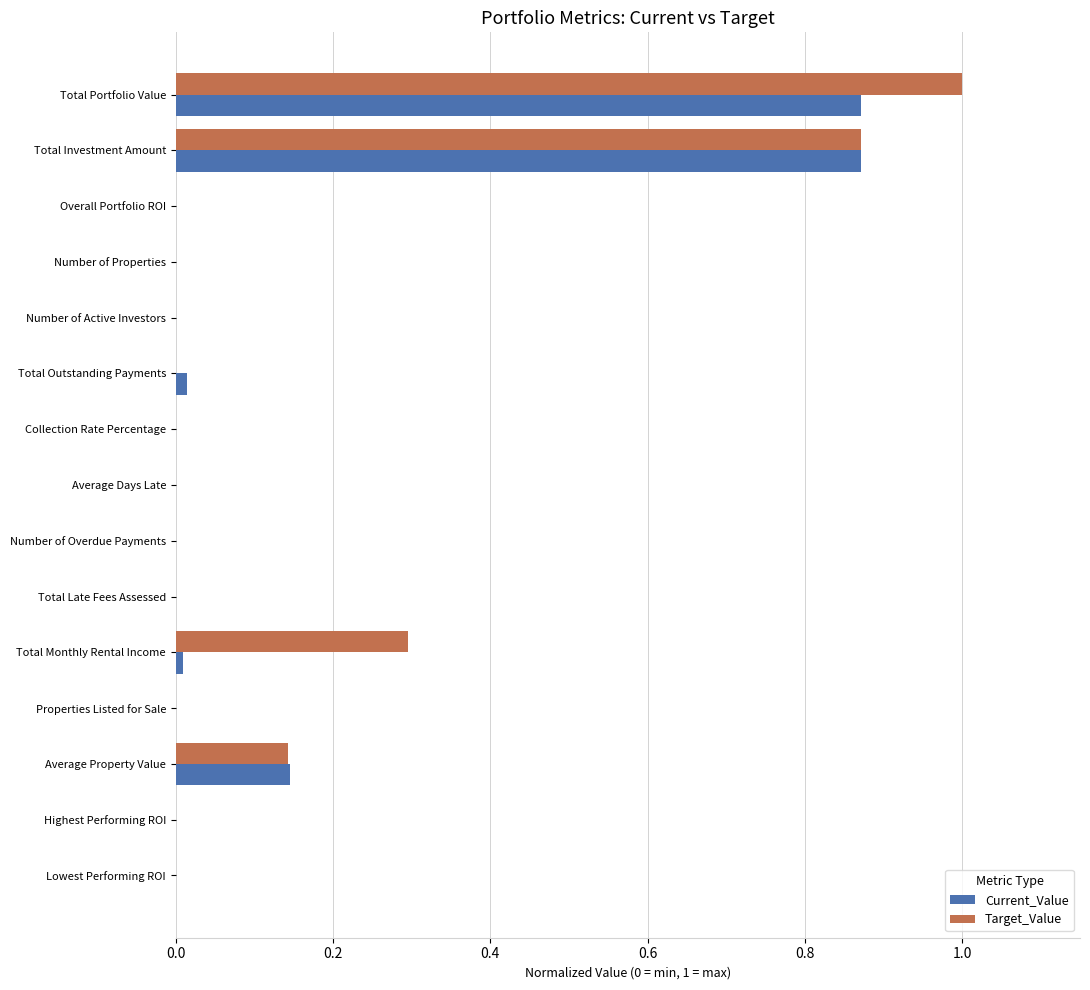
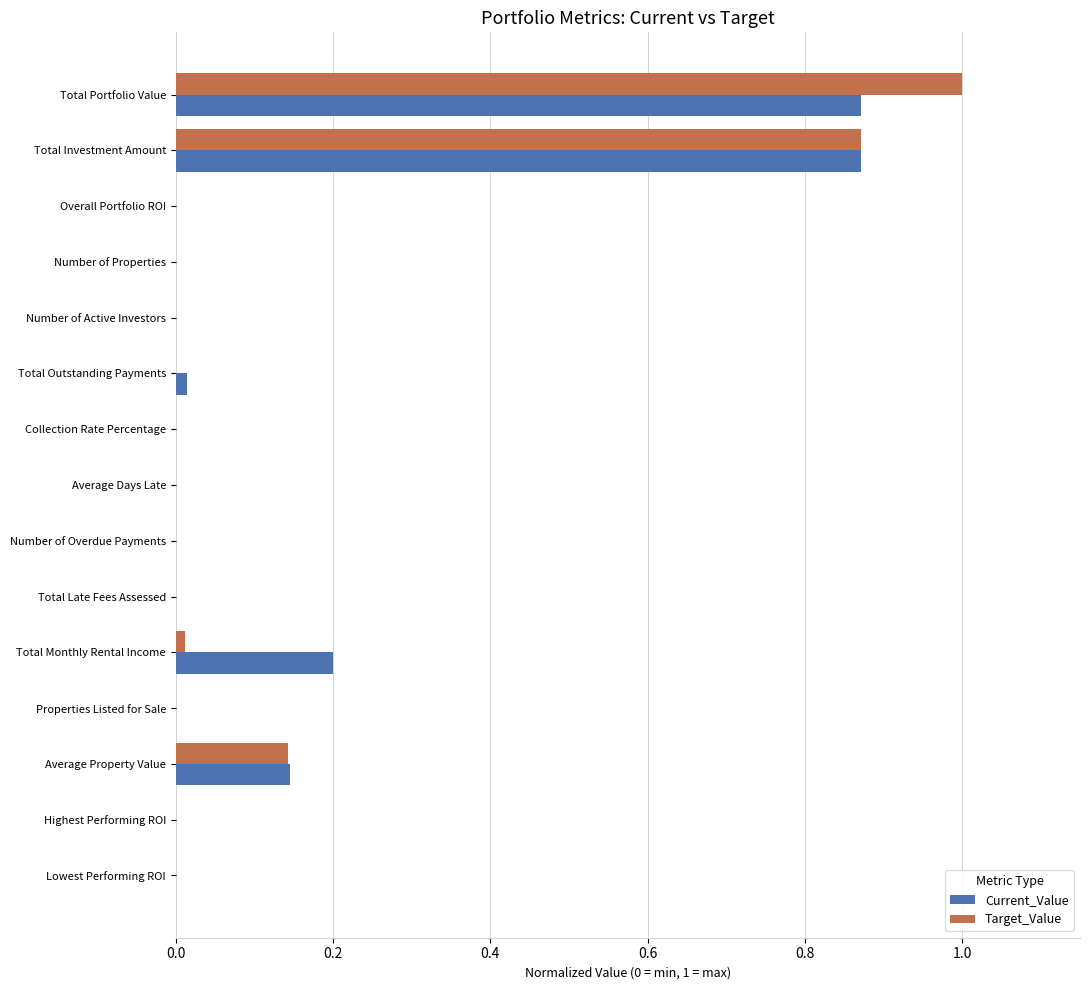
  {
    "Current_Value": {
      "Total Portfolio Value": 0.87,
      "Total Investment Amount": 0.87,
      "Overall Portfolio ROI": 0.00,
      "Total Outstanding Payments": 0.01,
-     "Total Monthly Rental Income": 0.01,
+     "Total Monthly Rental Income": 0.20,
      "Average Property Value": 0.15,
      "Lowest Performing ROI": 0.00
    },
    "Target_Value": {
      "Total Portfolio Value": 1.00,
      "Total Investment Amount": 0.87,
      "Total Outstanding Payments": 0.00,
      "Average Days Late": 0.00,
      "Number of Overdue Payments": 0.00,
      "Total Late Fees Assessed": 0.00,
-     "Total Monthly Rental Income": 0.29,
+     "Total Monthly Rental Income": 0.01,
      "Average Property Value": 0.14
    }
  }
